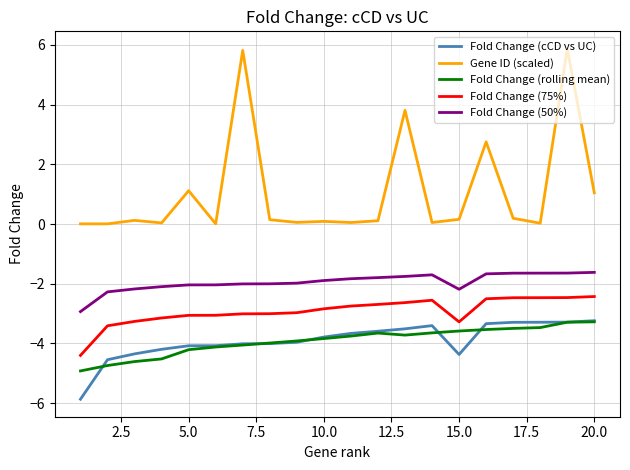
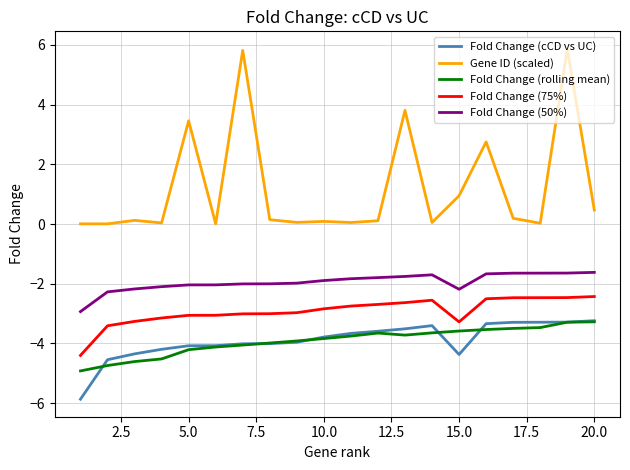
  {
    "Fold Change (cCD vs UC)": {
      "5.0": -4.1,
      "15.0": -4.4
    },
    "Gene ID (scaled)": {
-     "5.0": 1.1,
+     "5.0": 3.5,
      "10.0": 0.1,
-     "15.0": 0.2,
-     "20.0": 1.0
+     "15.0": 0.9,
+     "20.0": 0.5
    },
    "Fold Change (rolling mean)": {
      "5.0": -4.2,
      "15.0": -3.6
    },
    "Fold Change (75%)": {
      "5.0": -3.1,
      "10.0": -2.8,
      "15.0": -3.3,
      "20.0": -2.4
    },
    "Fold Change (50%)": {
      "5.0": -2.0,
      "10.0": -1.9,
      "15.0": -2.2,
      "20.0": -1.6
    }
  }
